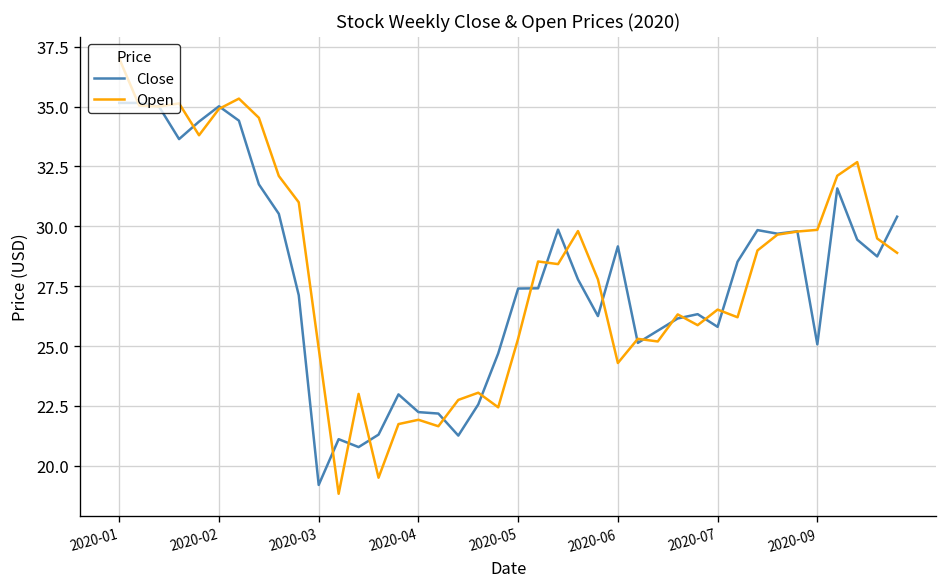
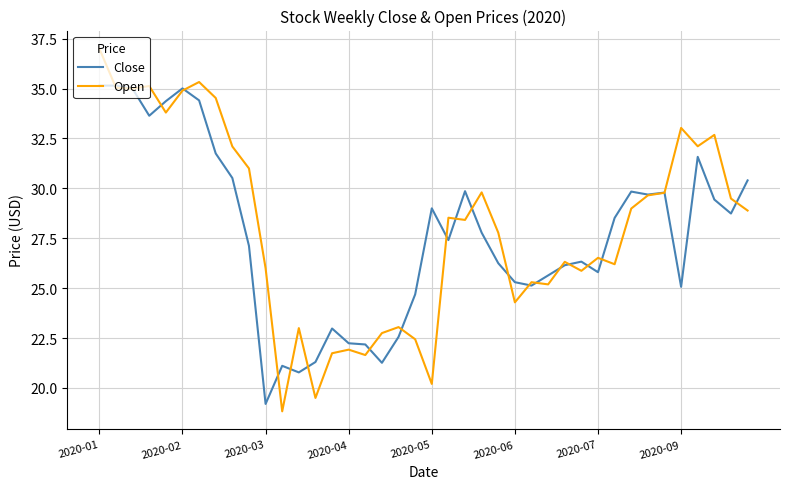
  {
    "Close": {
      "2020-03": 19.2,
      "2020-04": 22.2,
-     "2020-05": 27.4,
-     "2020-06": 29.2,
+     "2020-05": 29.0,
+     "2020-06": 25.3,
      "2020-07": 25.8,
      "2020-09": 25.1
    },
    "Open": {
-     "2020-03": 24.9,
+     "2020-03": 26.0,
      "2020-04": 21.9,
-     "2020-05": 25.3,
+     "2020-05": 20.2,
      "2020-06": 24.3,
      "2020-07": 26.5,
-     "2020-09": 29.9
+     "2020-09": 33.0
    }
  }
